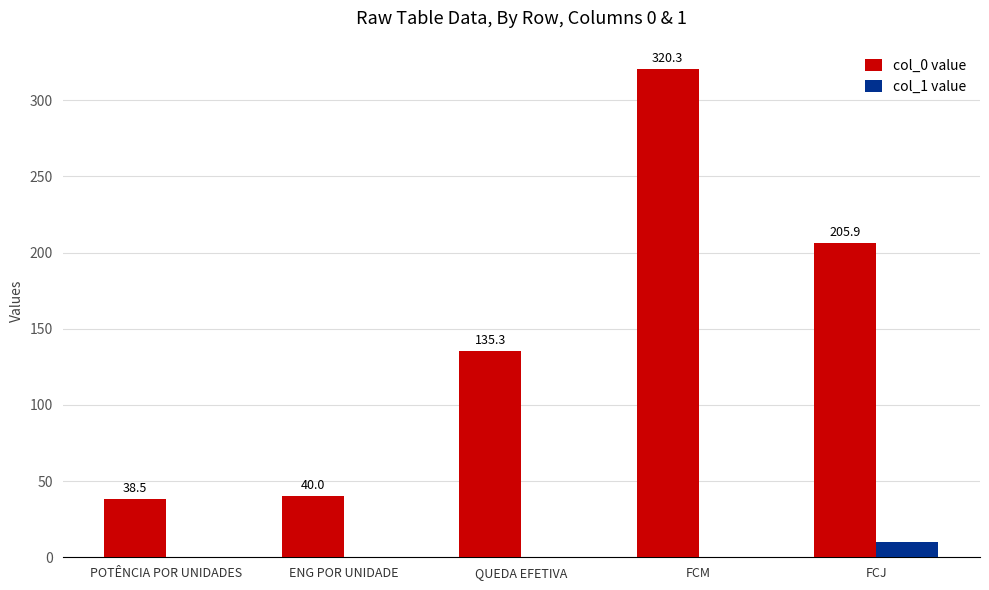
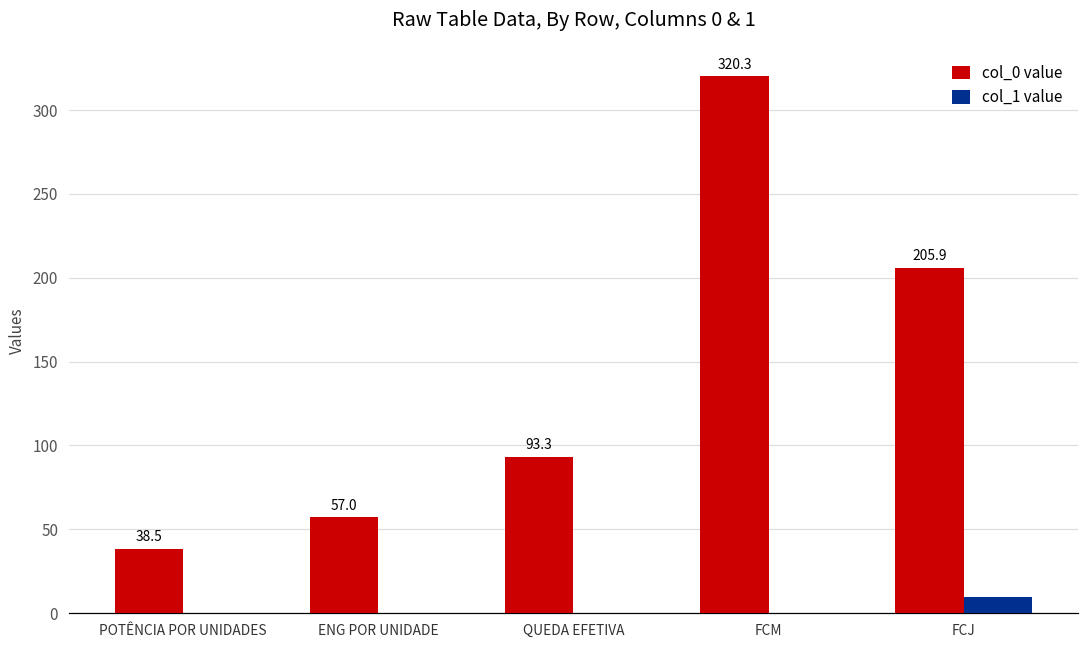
  {
    "col_0 value": {
      "POTÊNCIA POR UNIDADES": 38.5,
-     "ENG POR UNIDADE": 40.0,
-     "QUEDA EFETIVA": 135.3,
+     "ENG POR UNIDADE": 57.0,
+     "QUEDA EFETIVA": 93.3,
      "FCM": 320.3,
      "FCJ": 205.9
    },
    "col_1 value": {
      "POTÊNCIA POR UNIDADES": 0,
      "ENG POR UNIDADE": 0,
      "QUEDA EFETIVA": 0,
      "FCM": 0,
      "FCJ": 10
    }
  }
